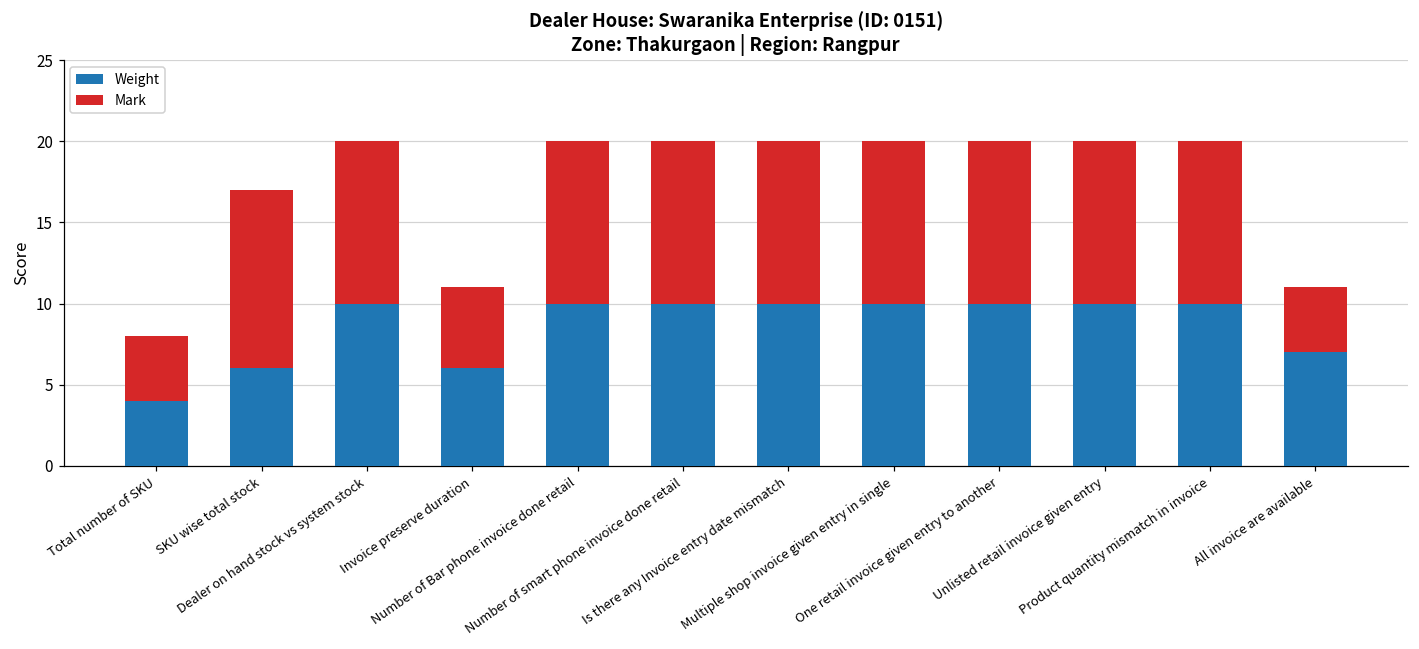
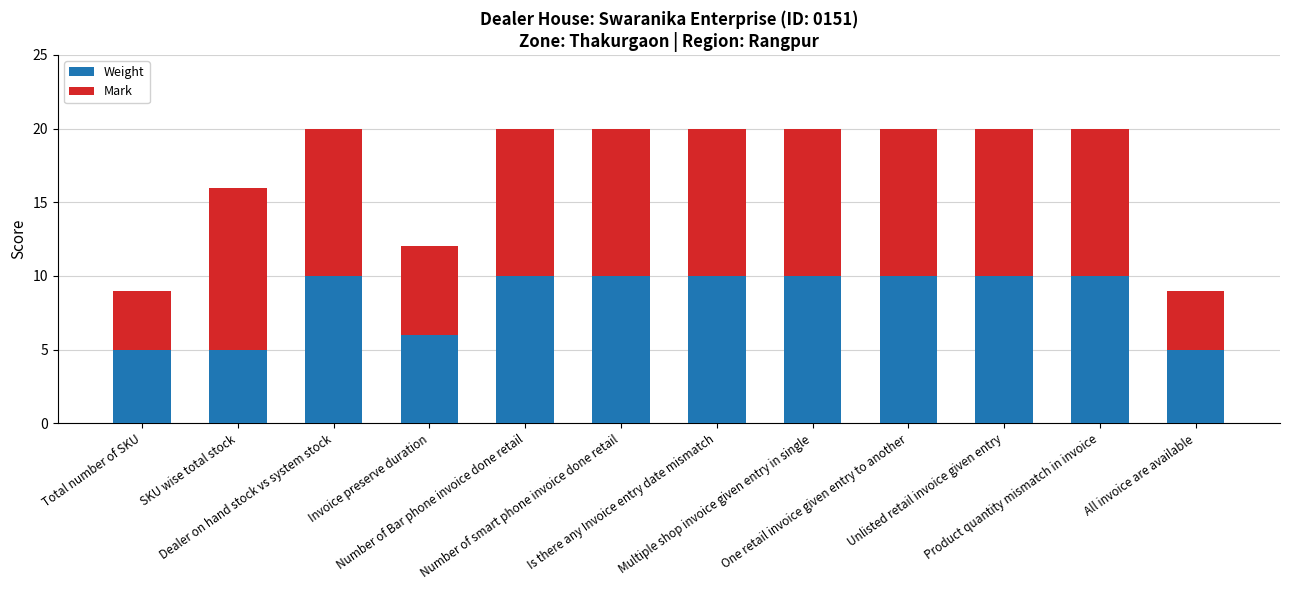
  {
    "Weight": {
-     "Total number of SKU": 4,
-     "SKU wise total stock": 6,
+     "Total number of SKU": 5,
+     "SKU wise total stock": 5,
      "Dealer on hand stock vs system stock": 10,
      "Invoice preserve duration": 6,
      "Number of Bar phone invoice done retail": 10,
      "Number of smart phone invoice done retail": 10,
      "Is there any Invoice entry date mismatch": 10,
      "Multiple shop invoice given entry in single": 10,
      "One retail invoice given entry to another": 10,
      "Unlisted retail invoice given entry": 10,
      "Product quantity mismatch in invoice": 10,
-     "All invoice are available": 7
+     "All invoice are available": 5
    },
    "Mark": {
      "Total number of SKU": 4,
      "SKU wise total stock": 11,
      "Dealer on hand stock vs system stock": 10,
-     "Invoice preserve duration": 5,
+     "Invoice preserve duration": 6,
      "Number of Bar phone invoice done retail": 10,
      "Number of smart phone invoice done retail": 10,
      "Is there any Invoice entry date mismatch": 10,
      "Multiple shop invoice given entry in single": 10,
      "One retail invoice given entry to another": 10,
      "Unlisted retail invoice given entry": 10,
      "Product quantity mismatch in invoice": 10,
      "All invoice are available": 4
    }
  }
